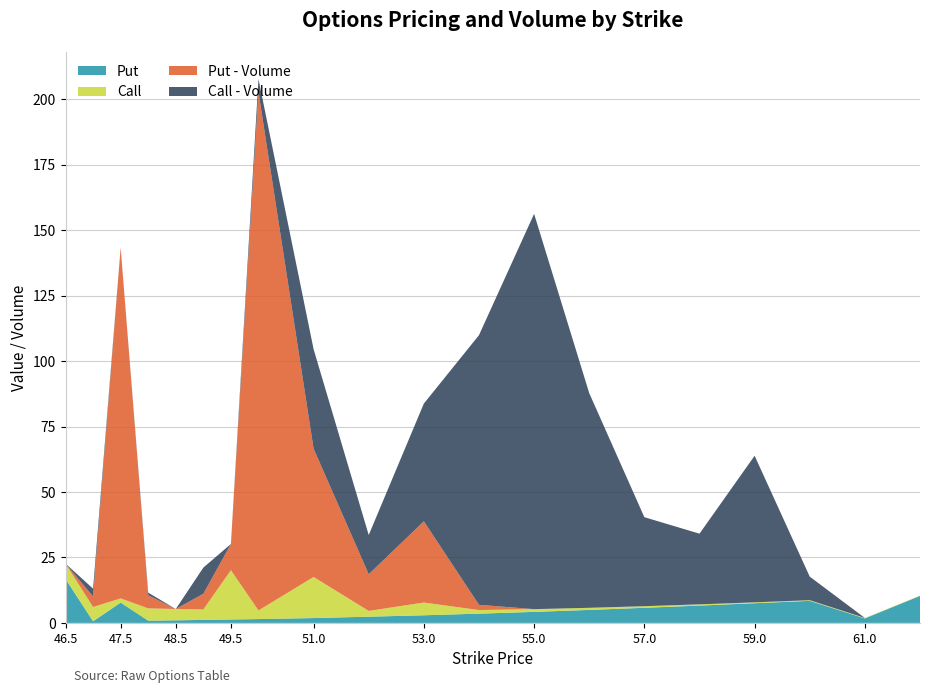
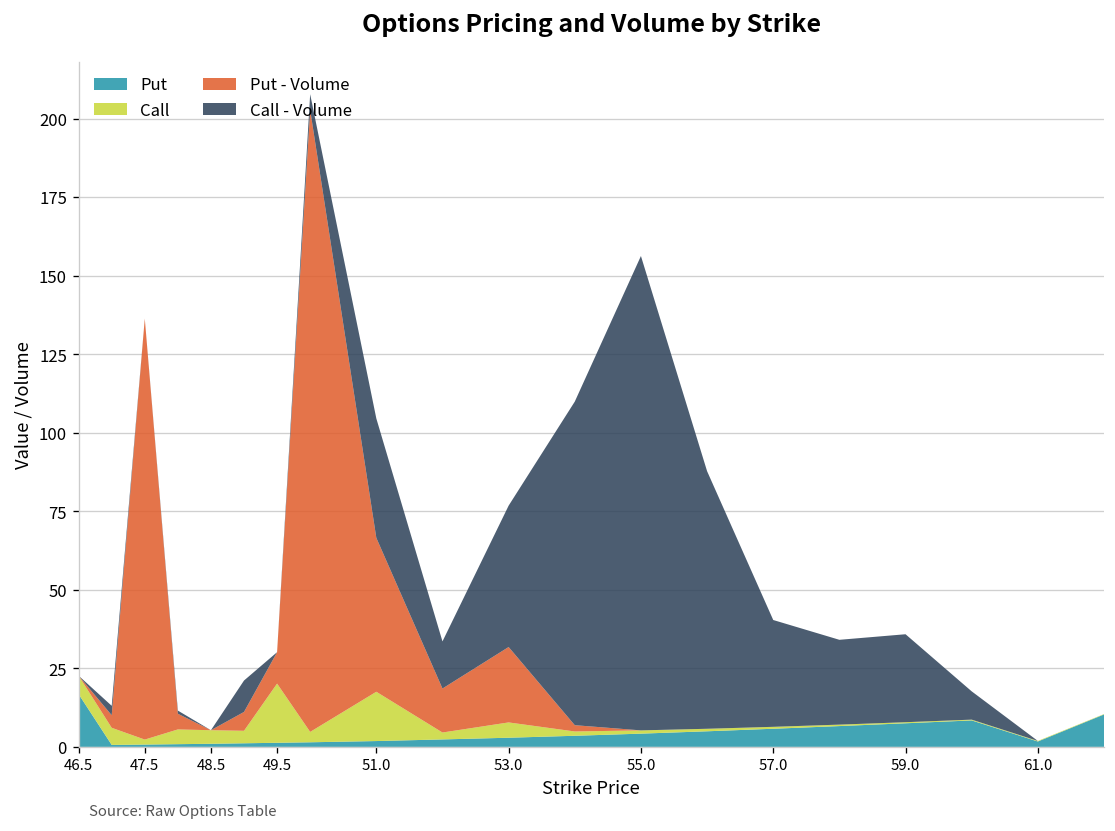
  {
    "Put": {
      "46.5": 17,
-     "47.5": 8,
+     "47.5": 1,
      "48.5": 1,
      "49.5": 1,
      "51.0": 2,
      "53.0": 3,
      "55.0": 4
    },
    "Call": {
      "47.5": 2,
      "49.5": 19,
      "51.0": 16,
      "53.0": 5
    },
    "Put - Volume": {
      "51.0": 49,
-     "53.0": 31
+     "53.0": 24
    },
    "Call - Volume": {
      "51.0": 38,
      "53.0": 45,
      "55.0": 151,
      "57.0": 34,
-     "59.0": 56
+     "59.0": 28
    }
  }
